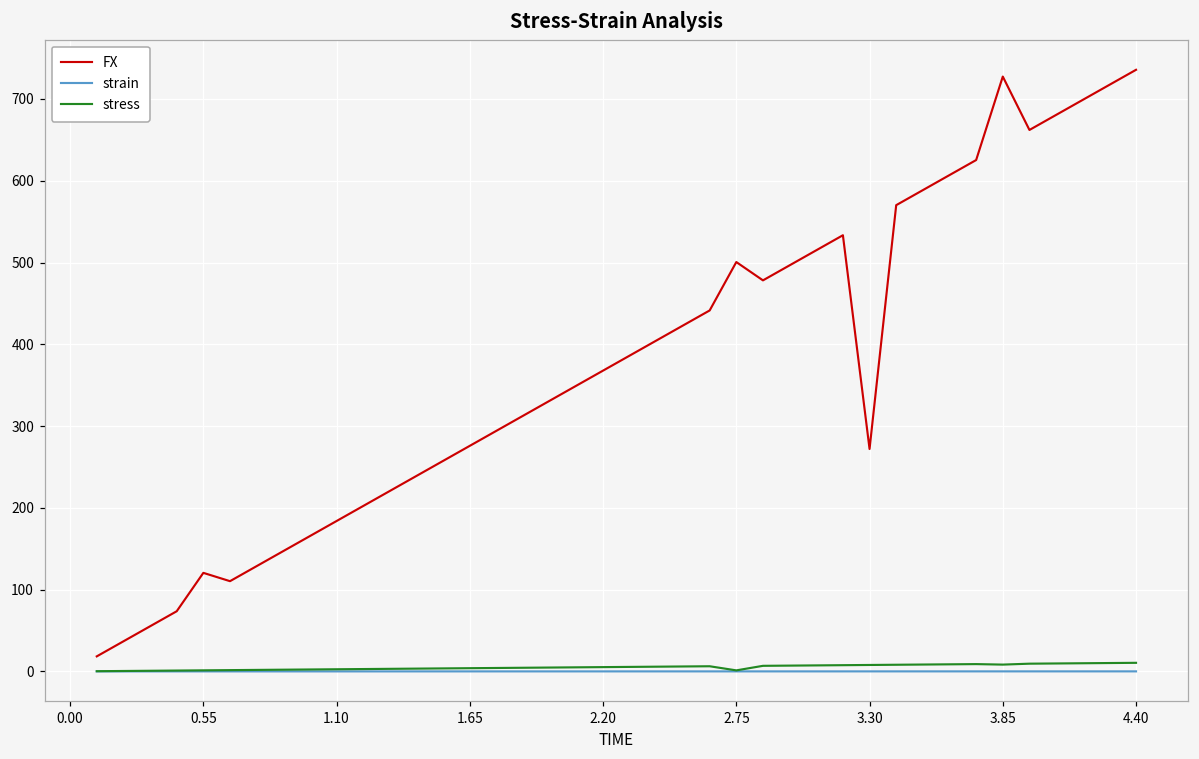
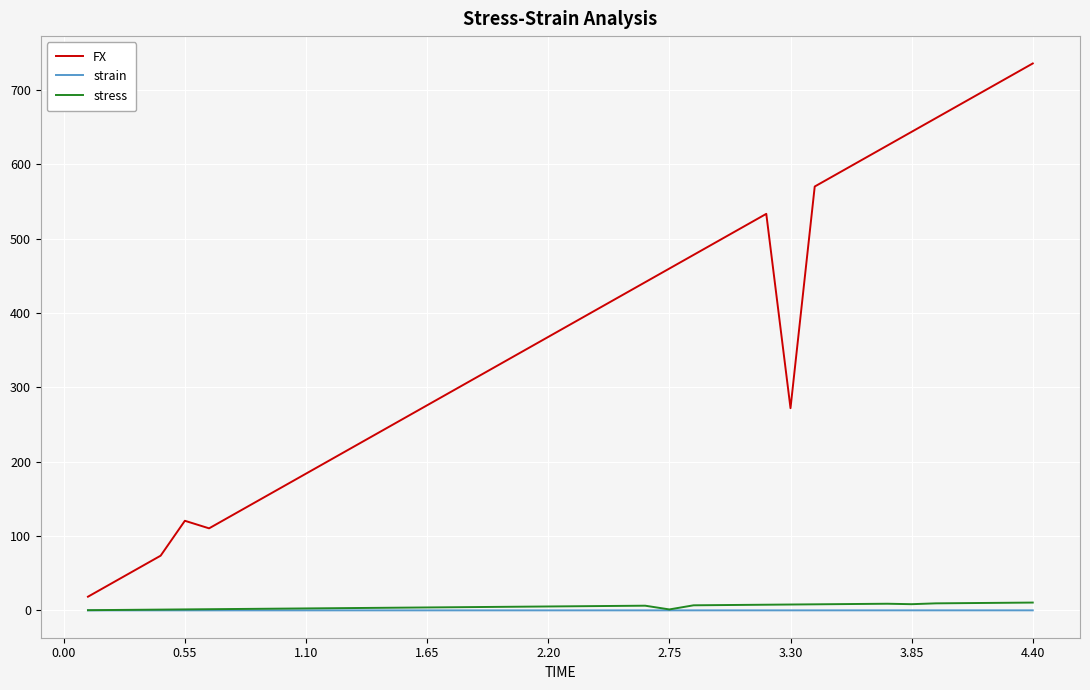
  {
    "FX": {
      "0.55": 120,
      "1.10": 180,
      "1.65": 280,
      "2.20": 370,
-     "2.75": 500,
+     "2.75": 460,
      "3.30": 270,
-     "3.85": 730,
+     "3.85": 640,
      "4.40": 740
    },
    "strain": {
      "1.65": 0,
      "2.20": 0,
      "3.30": 0,
      "3.85": 0,
      "4.40": 0
    },
    "stress": {
      "1.65": 0,
      "2.20": 10,
      "3.30": 10,
      "3.85": 10,
      "4.40": 10
    }
  }
